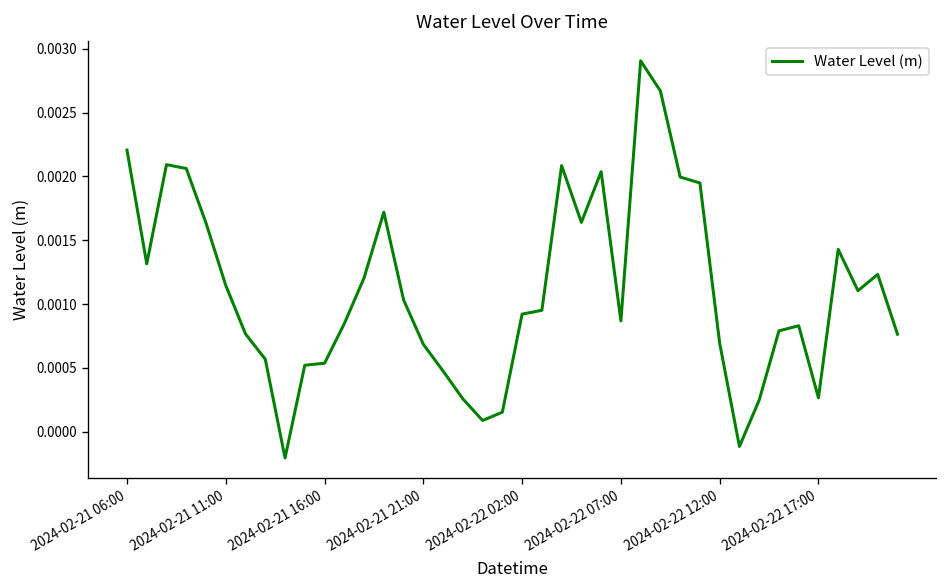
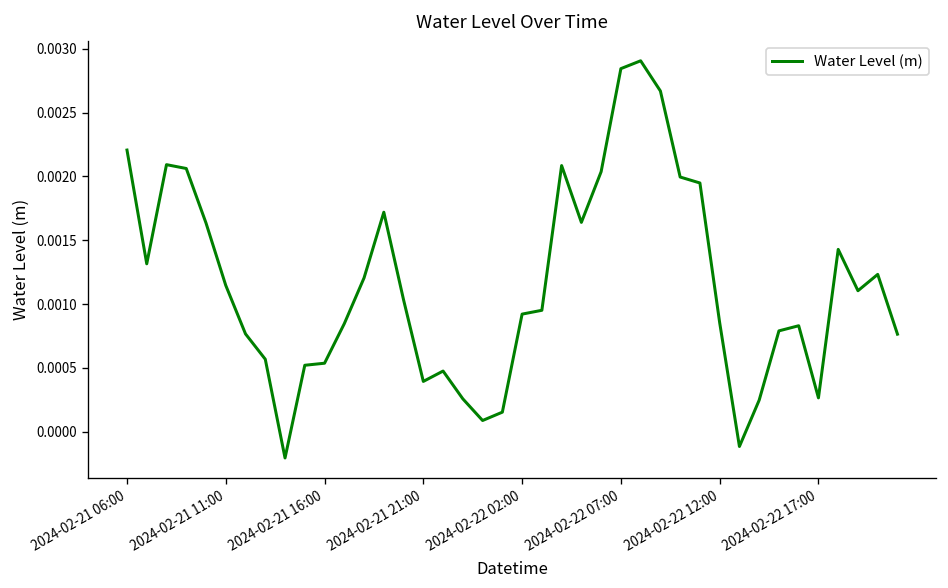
  {
    "2024-02-21 06:00": 0.00221,
    "2024-02-21 11:00": 0.00115,
    "2024-02-21 16:00": 0.00054,
-   "2024-02-21 21:00": 0.00068,
+   "2024-02-21 21:00": 0.00039,
    "2024-02-22 02:00": 0.00092,
-   "2024-02-22 07:00": 0.00087,
-   "2024-02-22 12:00": 0.00069,
+   "2024-02-22 07:00": 0.00284,
+   "2024-02-22 12:00": 0.00085,
    "2024-02-22 17:00": 0.00027
  }
